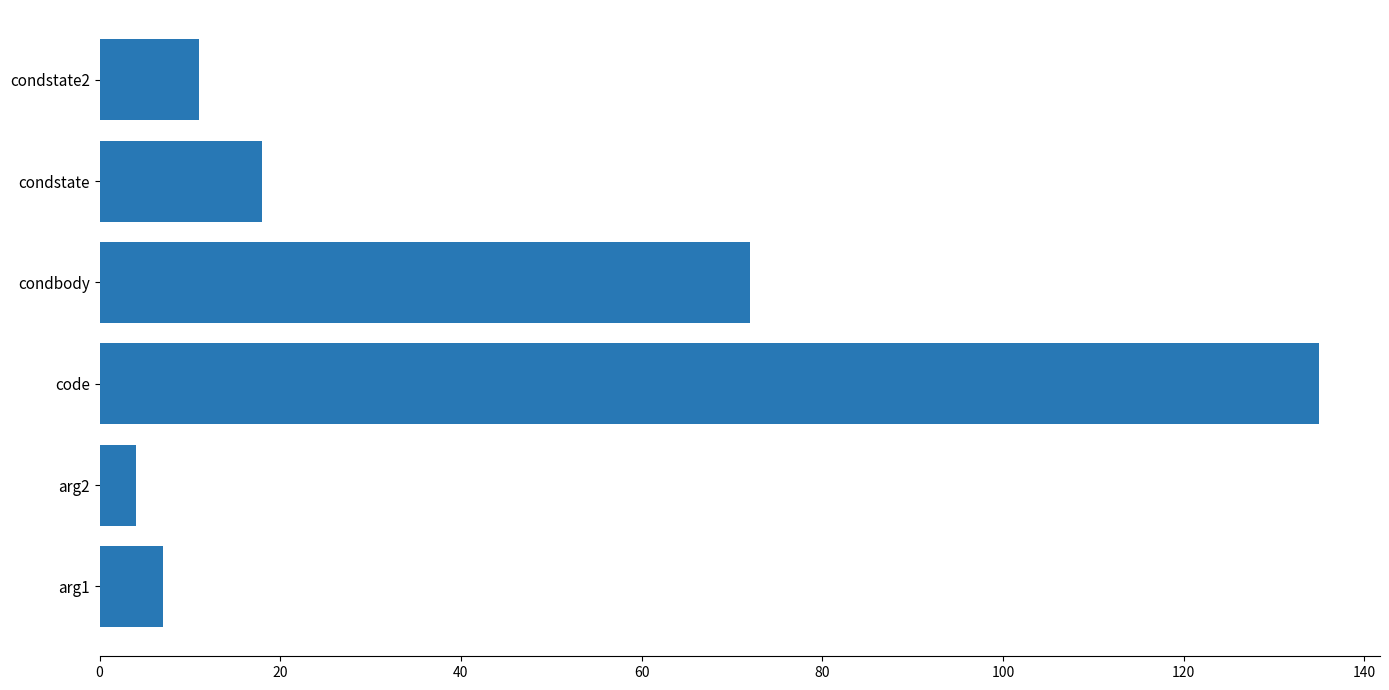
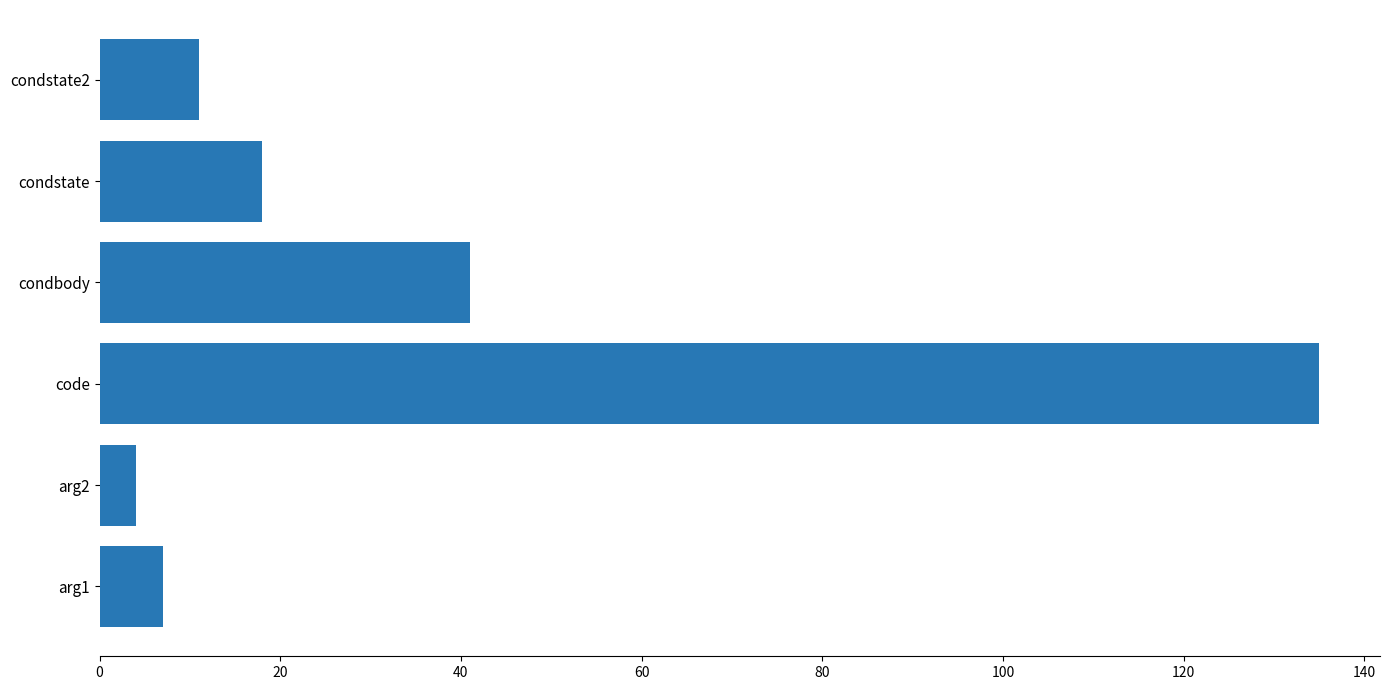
  {
    "condstate2": 11,
    "condstate": 18,
-   "condbody": 72,
+   "condbody": 41,
    "code": 135,
    "arg2": 4,
    "arg1": 7
  }
